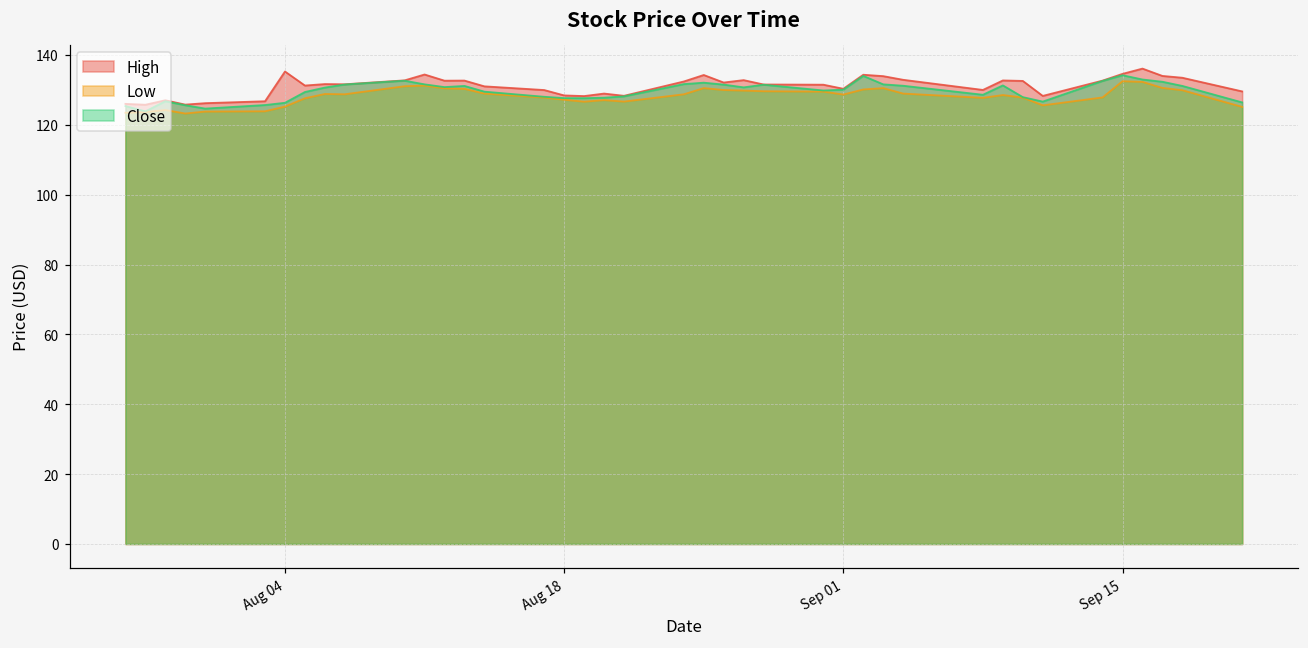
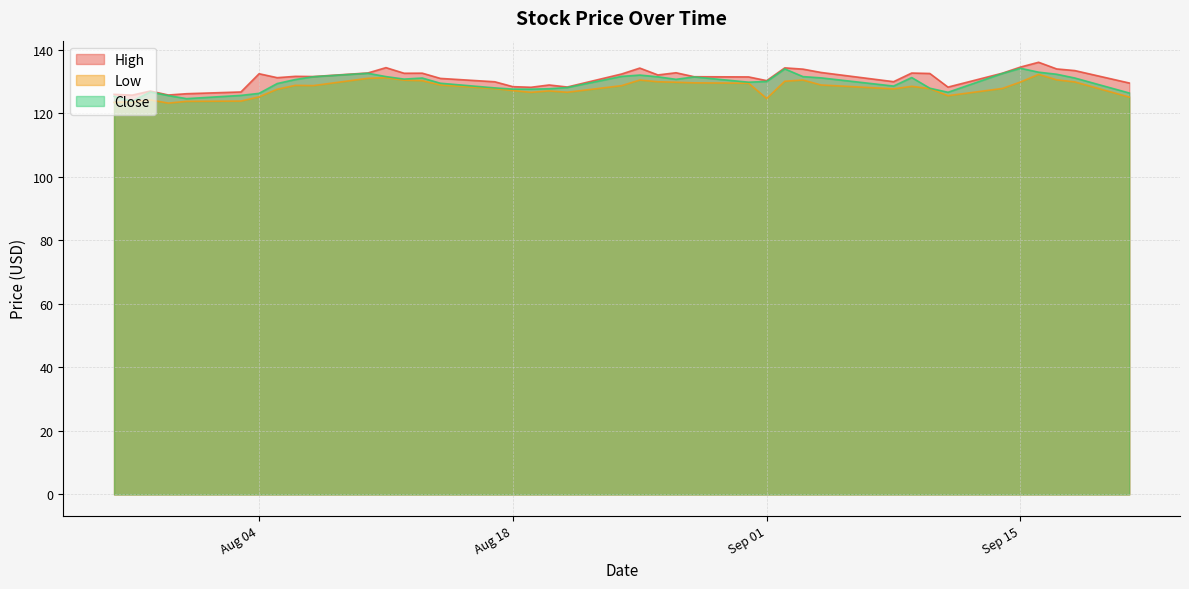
  {
    "High": {
-     "Aug 04": 135
+     "Aug 04": 132
    },
    "Low": {
      "Aug 04": 125,
-     "Sep 01": 129,
-     "Sep 15": 132
+     "Sep 01": 125,
+     "Sep 15": 130
    },
    "Close": {
      "Aug 04": 126
    }
  }
